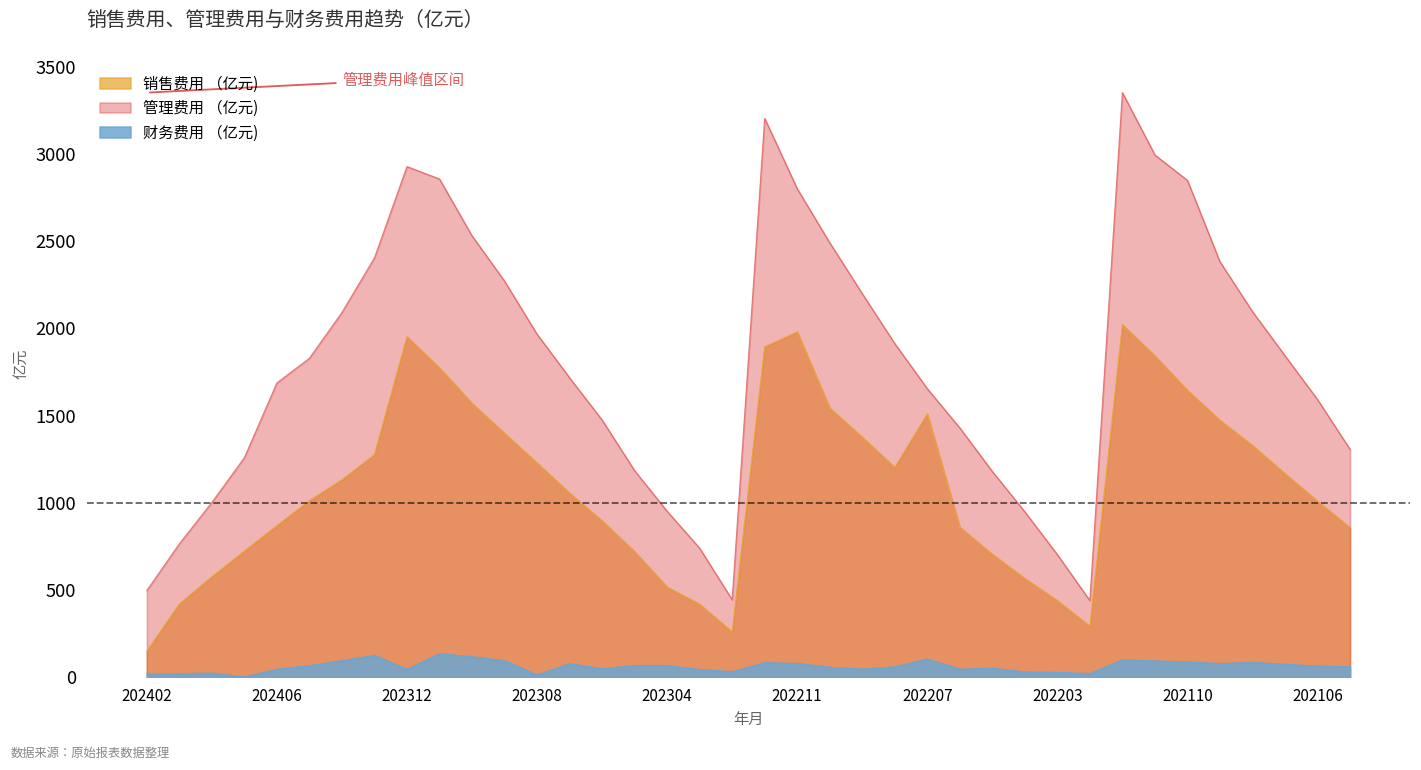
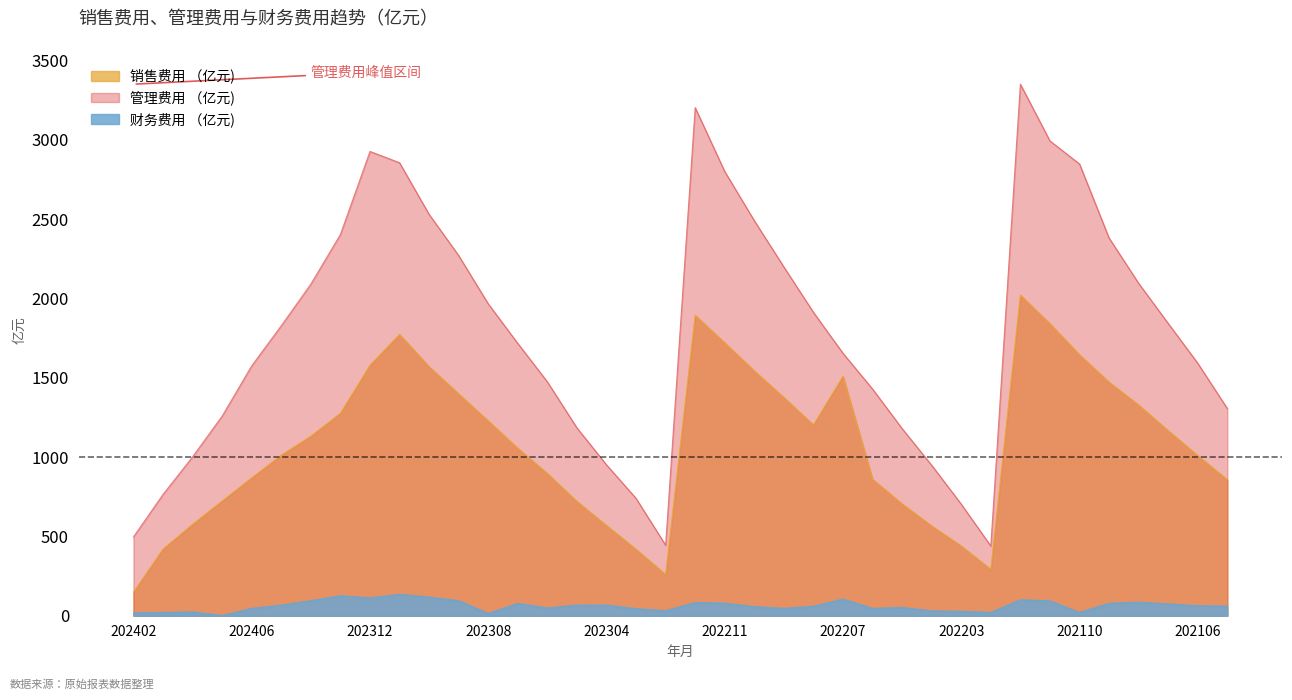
  {
    "销售费用 （亿元)": {
      "202402": 150,
      "202406": 870,
-     "202312": 1950,
+     "202312": 1580,
      "202308": 1230,
-     "202304": 520,
-     "202211": 1980,
+     "202304": 570,
+     "202211": 1720,
      "202207": 1510,
      "202203": 440,
      "202110": 1650,
      "202106": 1010
    },
    "管理费用 （亿元)": {
      "202402": 500,
-     "202406": 1690,
+     "202406": 1580,
      "202312": 2930,
      "202308": 1970,
      "202304": 950,
      "202211": 2800,
      "202207": 1650,
      "202203": 700,
      "202110": 2850,
      "202106": 1590
    },
    "财务费用 （亿元)": {
      "202402": 20,
      "202406": 50,
-     "202312": 50,
+     "202312": 110,
      "202308": 10,
      "202304": 70,
      "202211": 80,
      "202207": 110,
      "202203": 30,
-     "202110": 90,
+     "202110": 20,
      "202106": 60
    }
  }
